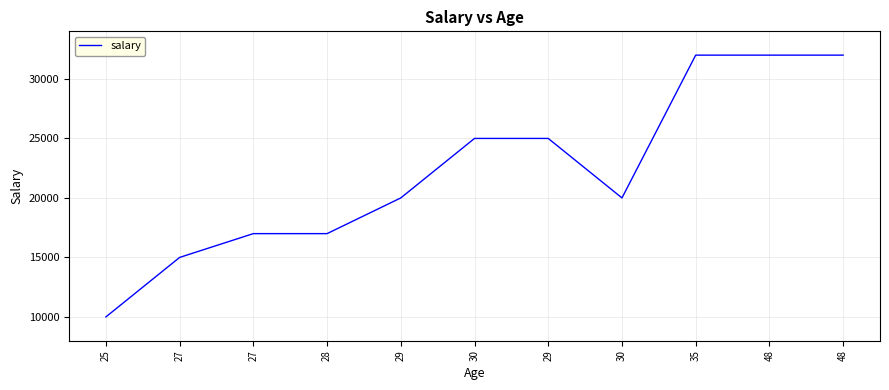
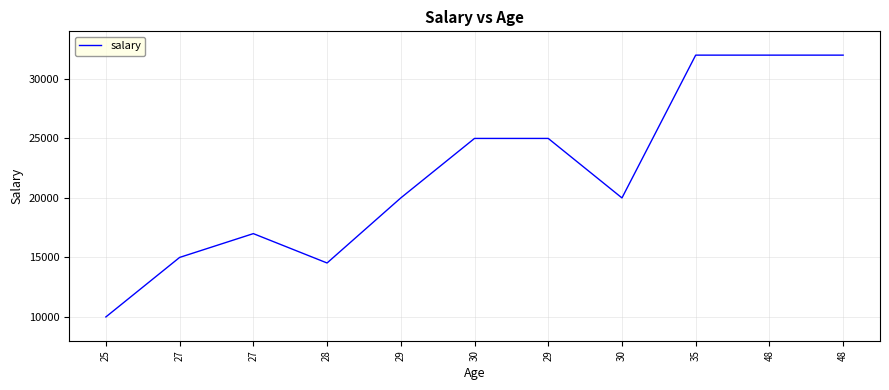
  {
    "25": 10000,
-   "28": 17000,
+   "28": 14500,
    "35": 32000
  }
